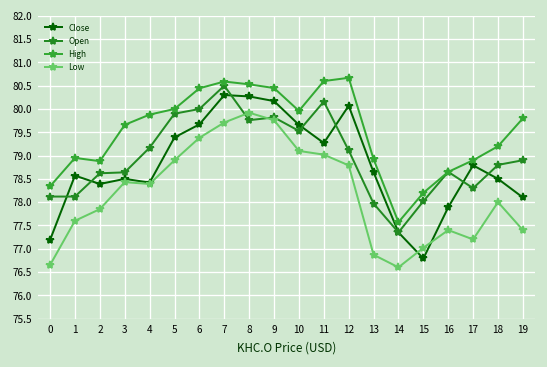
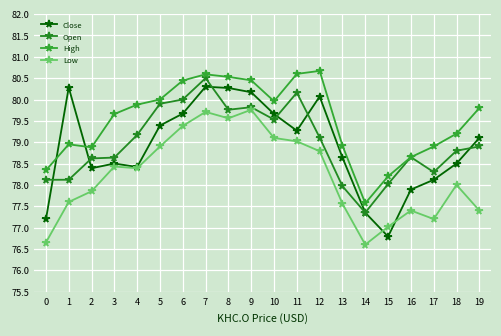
  {
    "Close": {
      "0": 77.2,
-     "1": 78.6,
+     "1": 80.3,
      "2": 78.4,
      "3": 78.5,
      "5": 79.4,
      "6": 79.7,
      "7": 80.3,
      "8": 80.3,
      "9": 80.2,
      "10": 79.7,
      "11": 79.3,
      "12": 80.1,
      "13": 78.6,
      "15": 76.8,
      "16": 77.9,
-     "17": 78.8,
+     "17": 78.1,
      "18": 78.5,
-     "19": 78.1
+     "19": 79.1
    },
    "Low": {
      "0": 76.7,
      "1": 77.6,
      "2": 77.9,
      "3": 78.4,
      "5": 78.9,
      "6": 79.4,
      "7": 79.7,
-     "8": 79.9,
+     "8": 79.6,
      "10": 79.1,
      "11": 79.0,
      "12": 78.8,
-     "13": 76.9,
+     "13": 77.6,
      "14": 76.6,
      "15": 77.0,
      "16": 77.4,
      "17": 77.2,
      "18": 78.0,
      "19": 77.4
    }
  }
